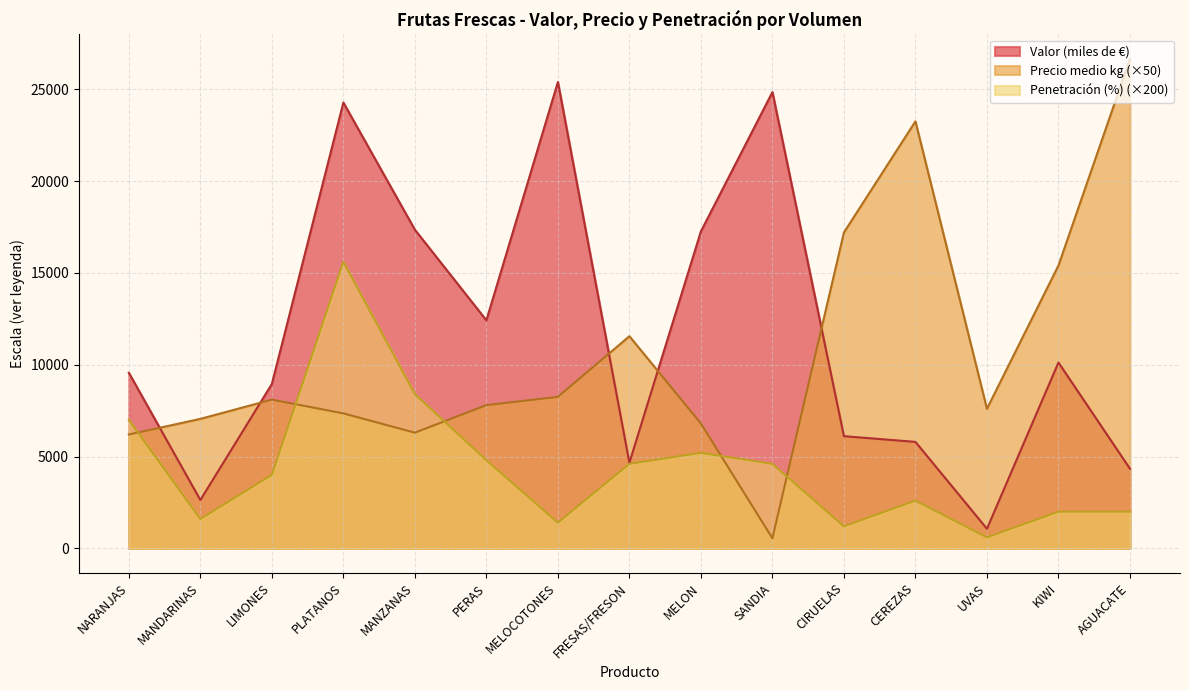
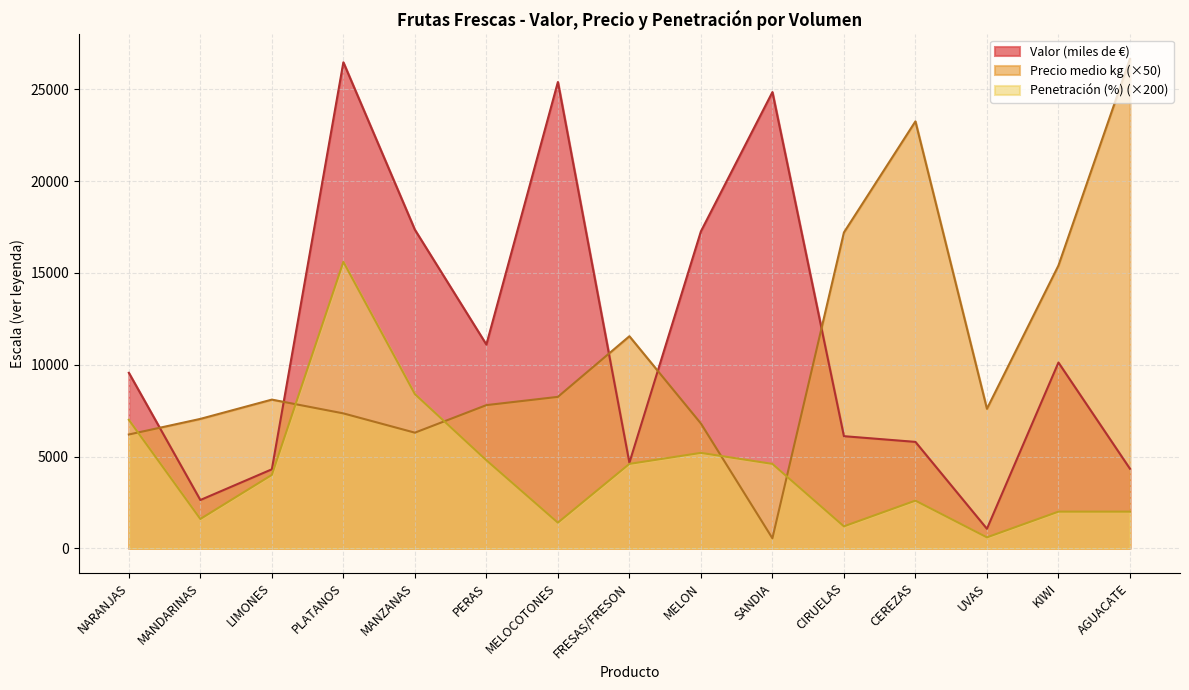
  {
    "Valor (miles de €)": {
      "NARANJAS": 9600,
      "MANDARINAS": 2600,
-     "LIMONES": 9000,
-     "PLATANOS": 24300,
+     "LIMONES": 4300,
+     "PLATANOS": 26500,
      "MANZANAS": 17300,
-     "PERAS": 12400,
+     "PERAS": 11100,
      "MELOCOTONES": 25400,
      "MELON": 17300,
      "SANDIA": 24800,
      "CIRUELAS": 6100,
      "CEREZAS": 5800,
      "UVAS": 1100,
      "KIWI": 10100,
      "AGUACATE": 4300
    }
  }
